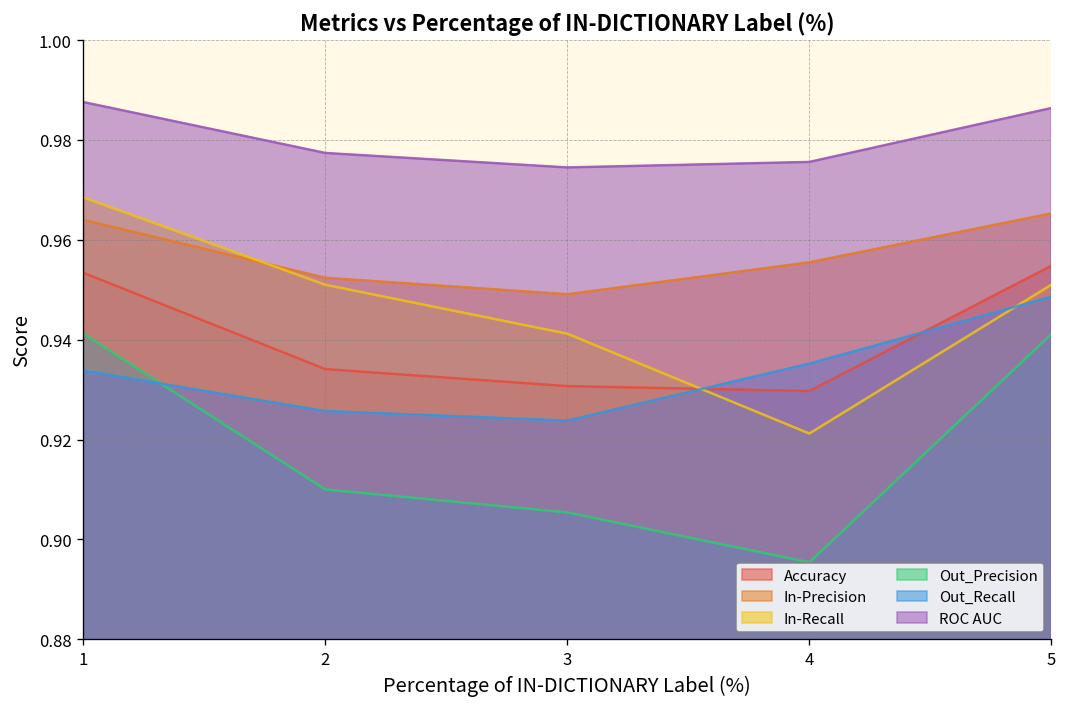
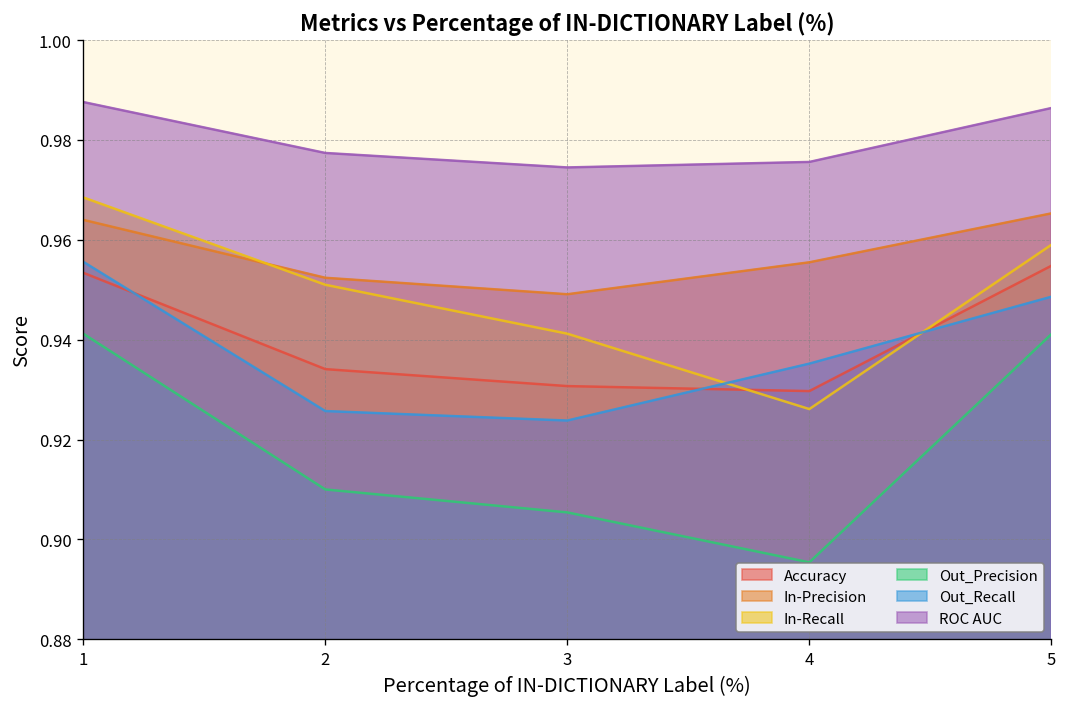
  {
    "In-Recall": {
      "1": 0.969,
      "2": 0.951,
      "3": 0.941,
-     "4": 0.921,
-     "5": 0.951
+     "4": 0.926,
+     "5": 0.959
    },
    "Out_Precision": {
      "1": 0.941,
      "2": 0.910,
      "3": 0.905,
      "5": 0.941
    },
    "Out_Recall": {
-     "1": 0.934,
+     "1": 0.956,
      "2": 0.926,
      "3": 0.924,
      "4": 0.935,
      "5": 0.949
    },
    "ROC AUC": {
      "1": 0.988,
      "2": 0.977,
      "3": 0.975,
      "4": 0.976,
      "5": 0.986
    }
  }
